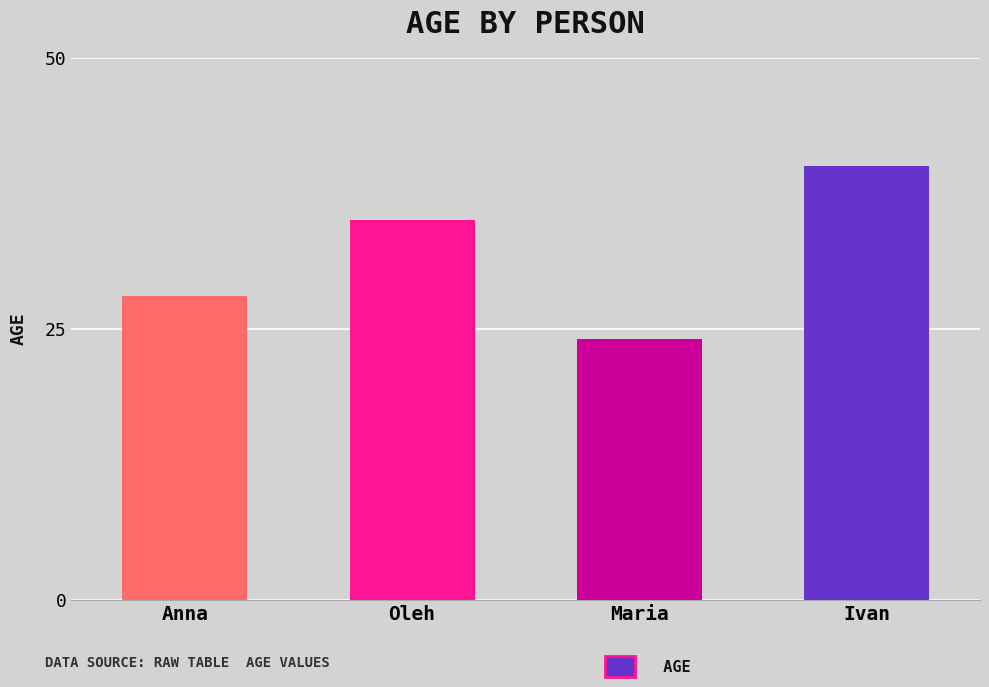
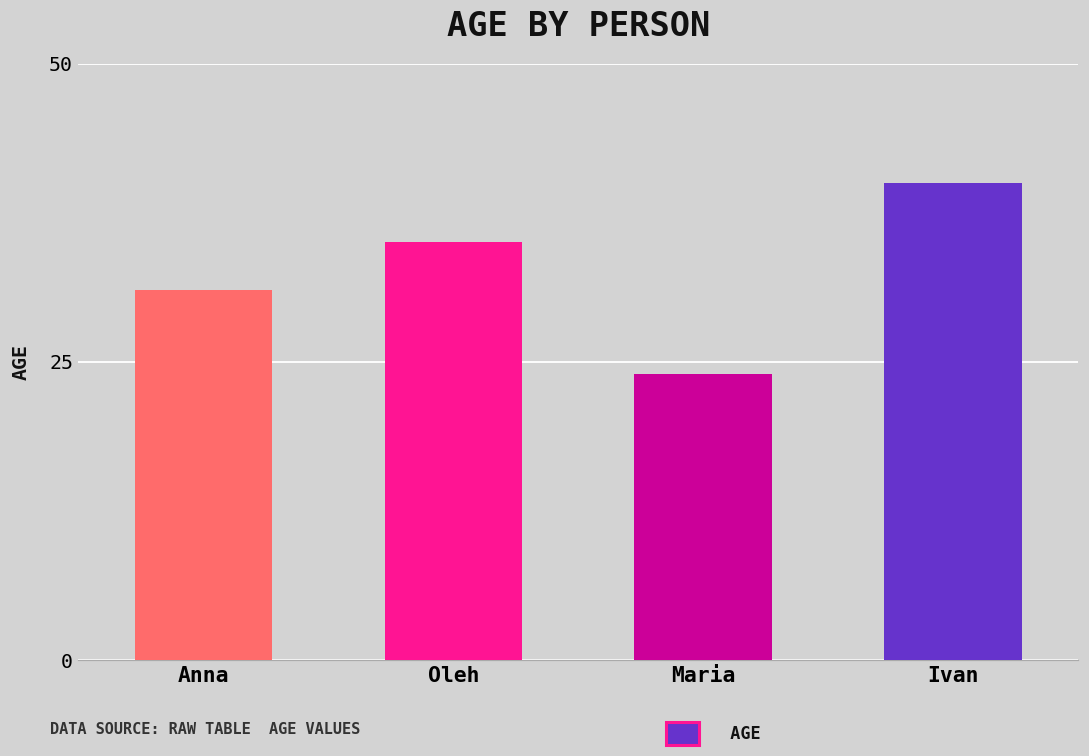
  {
-   "Anna": 28,
+   "Anna": 31,
    "Oleh": 35,
    "Maria": 24,
    "Ivan": 40
  }
